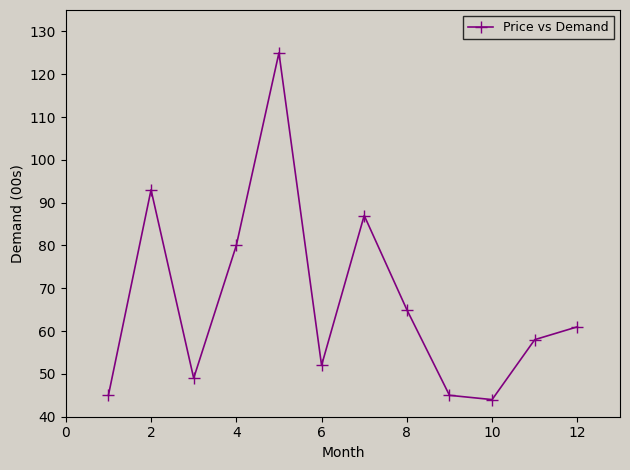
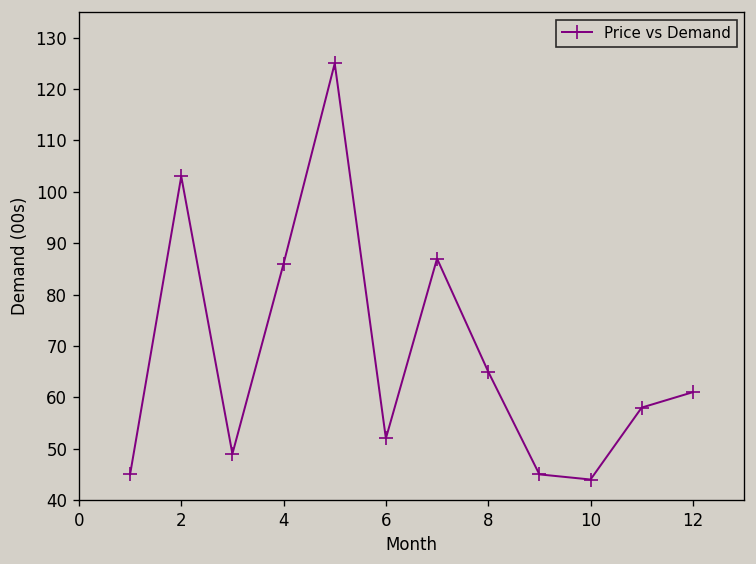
  {
-   "2": 93,
-   "4": 80,
+   "2": 103,
+   "4": 86,
    "6": 52,
    "8": 65,
    "10": 44,
    "12": 61
  }
